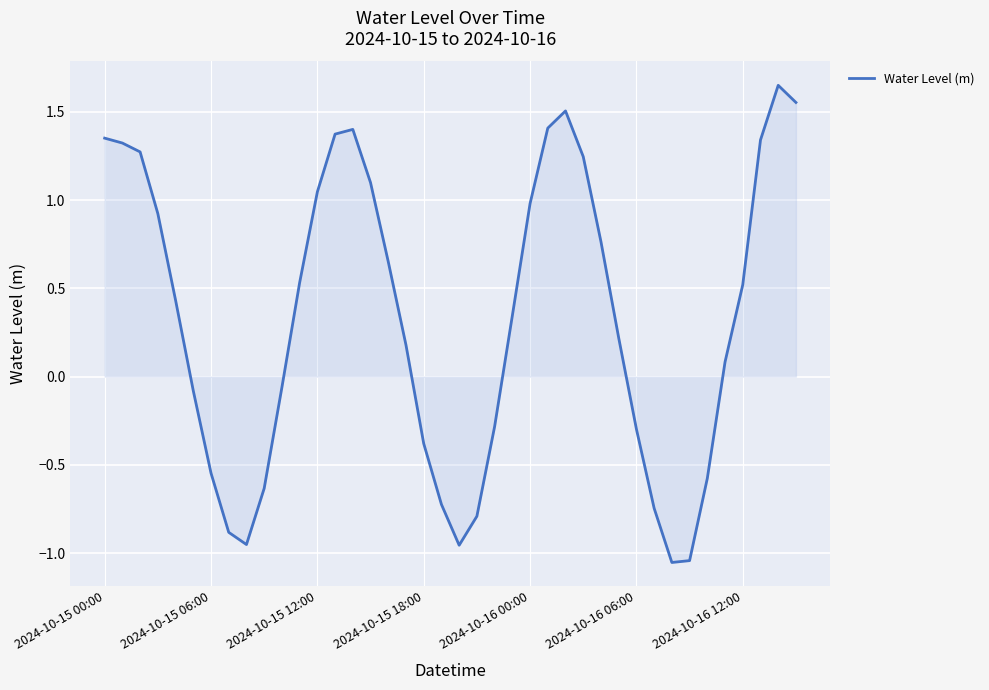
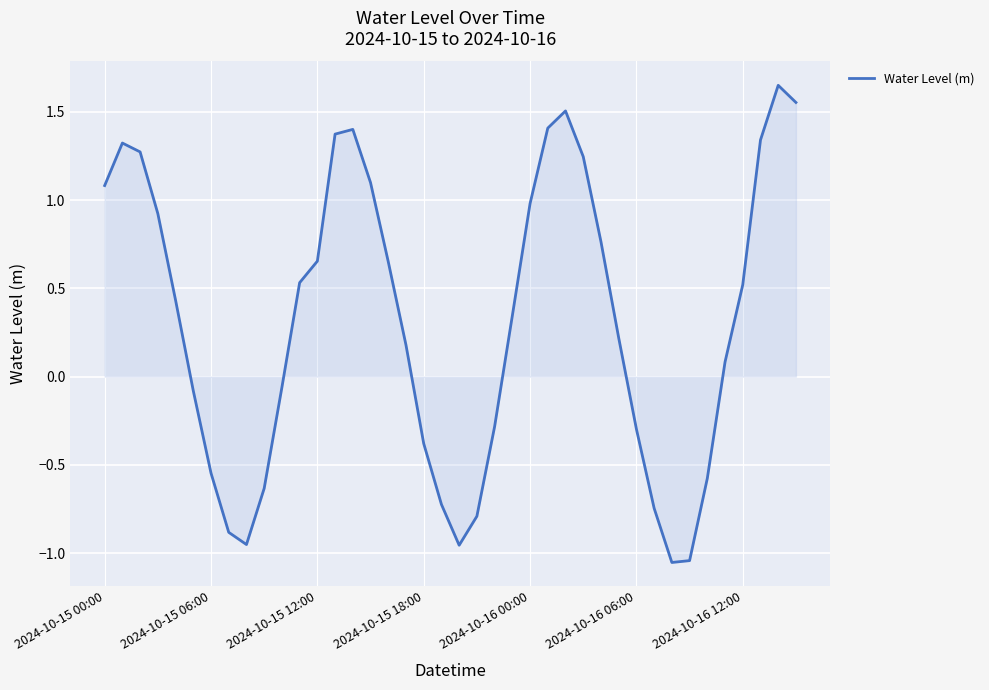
  {
    "Water Level (m)": {
-     "2024-10-15 00:00": 1.35,
+     "2024-10-15 00:00": 1.08,
      "2024-10-15 06:00": -0.55,
-     "2024-10-15 12:00": 1.05,
+     "2024-10-15 12:00": 0.65,
      "2024-10-15 18:00": -0.38,
      "2024-10-16 06:00": -0.30
    }
  }
